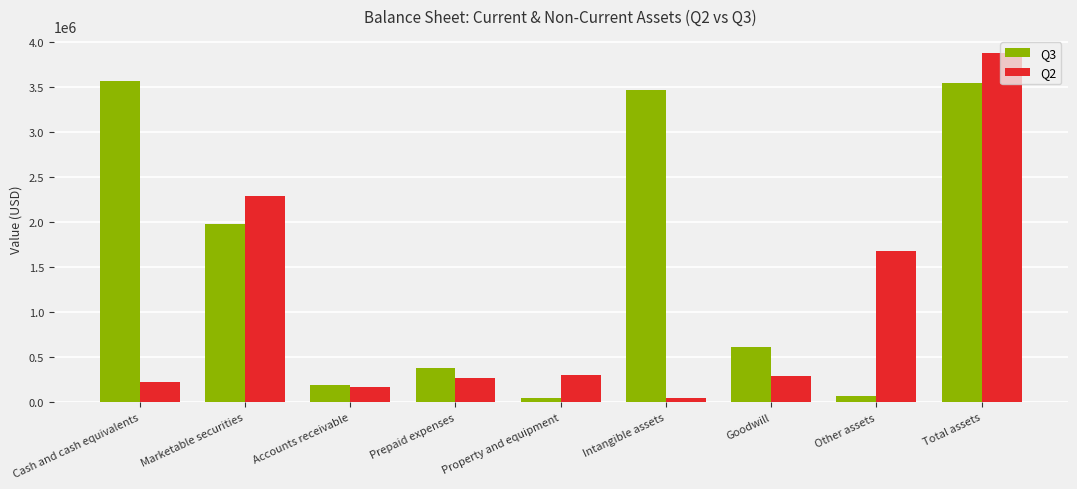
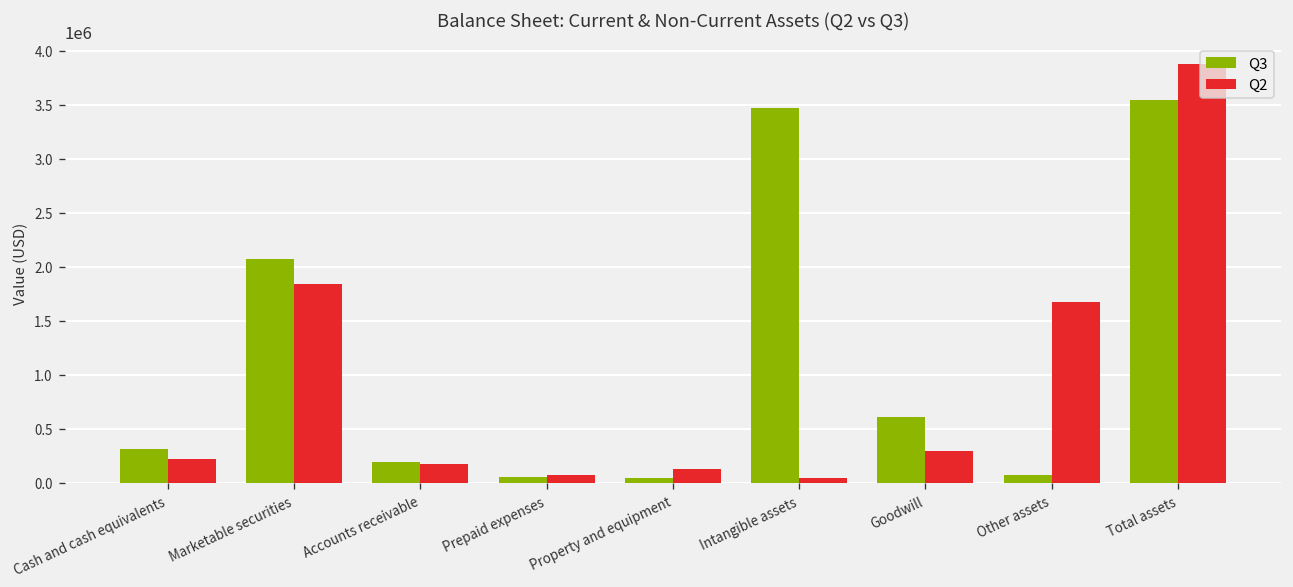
  {
    "Q3": {
-     "Cash and cash equivalents": 3600000,
-     "Marketable securities": 2000000,
+     "Cash and cash equivalents": 300000,
+     "Marketable securities": 2100000,
      "Accounts receivable": 200000,
-     "Prepaid expenses": 400000,
+     "Prepaid expenses": 100000,
      "Property and equipment": 0,
      "Intangible assets": 3500000,
      "Goodwill": 600000,
      "Other assets": 100000,
      "Total assets": 3500000
    },
    "Q2": {
      "Cash and cash equivalents": 200000,
-     "Marketable securities": 2300000,
+     "Marketable securities": 1800000,
      "Accounts receivable": 200000,
-     "Prepaid expenses": 300000,
-     "Property and equipment": 300000,
+     "Prepaid expenses": 100000,
+     "Property and equipment": 100000,
      "Intangible assets": 0,
      "Goodwill": 300000,
      "Other assets": 1700000
    }
  }
